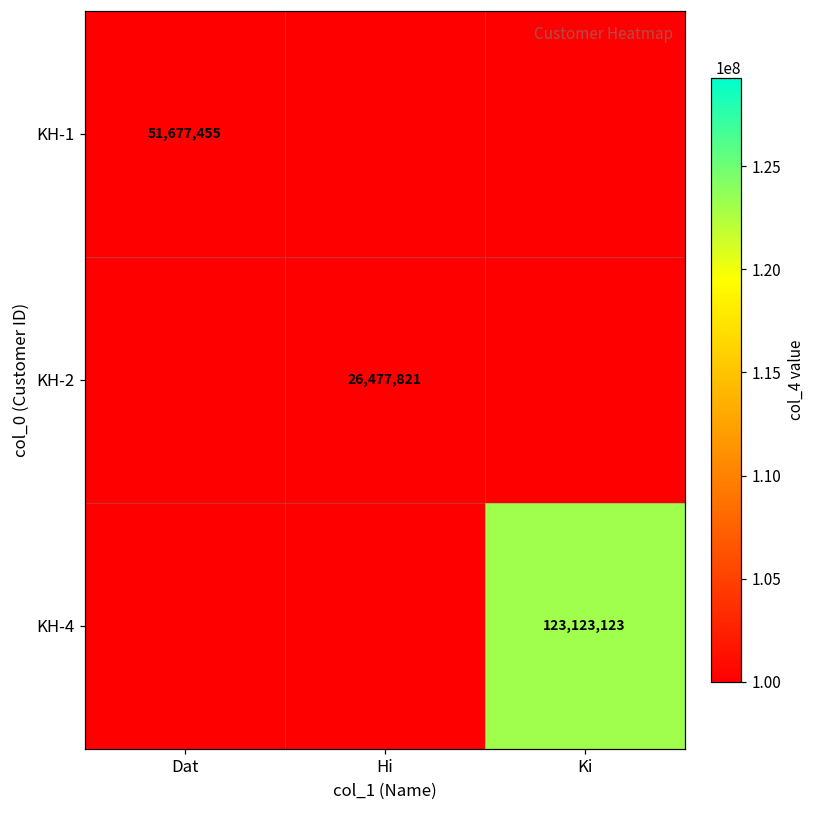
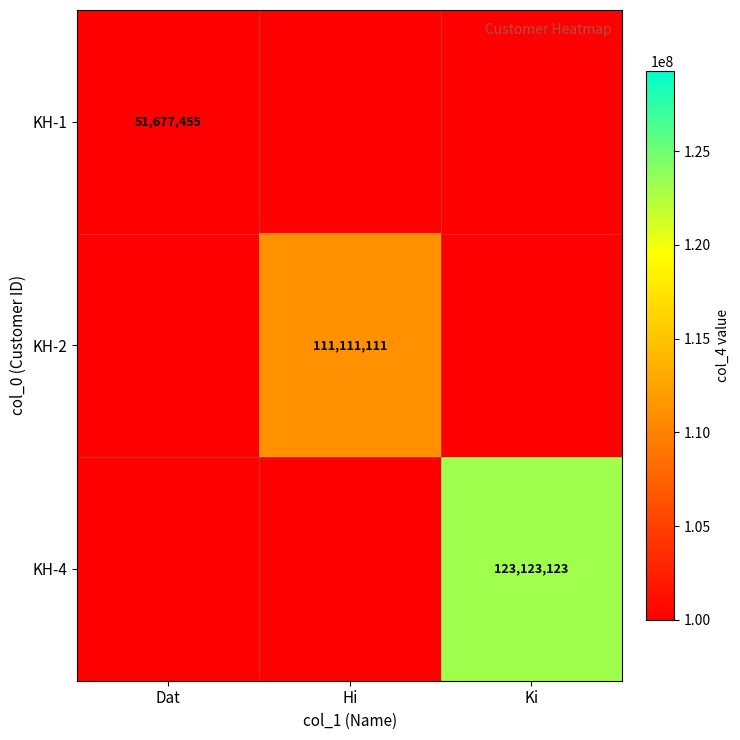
  {
    "KH-1": {
      "Dat": "51,677,455"
    },
    "KH-2": {
-     "Hi": "26,477,821"
+     "Hi": "111,111,111"
    },
    "KH-4": {
      "Ki": "123,123,123"
    }
  }
